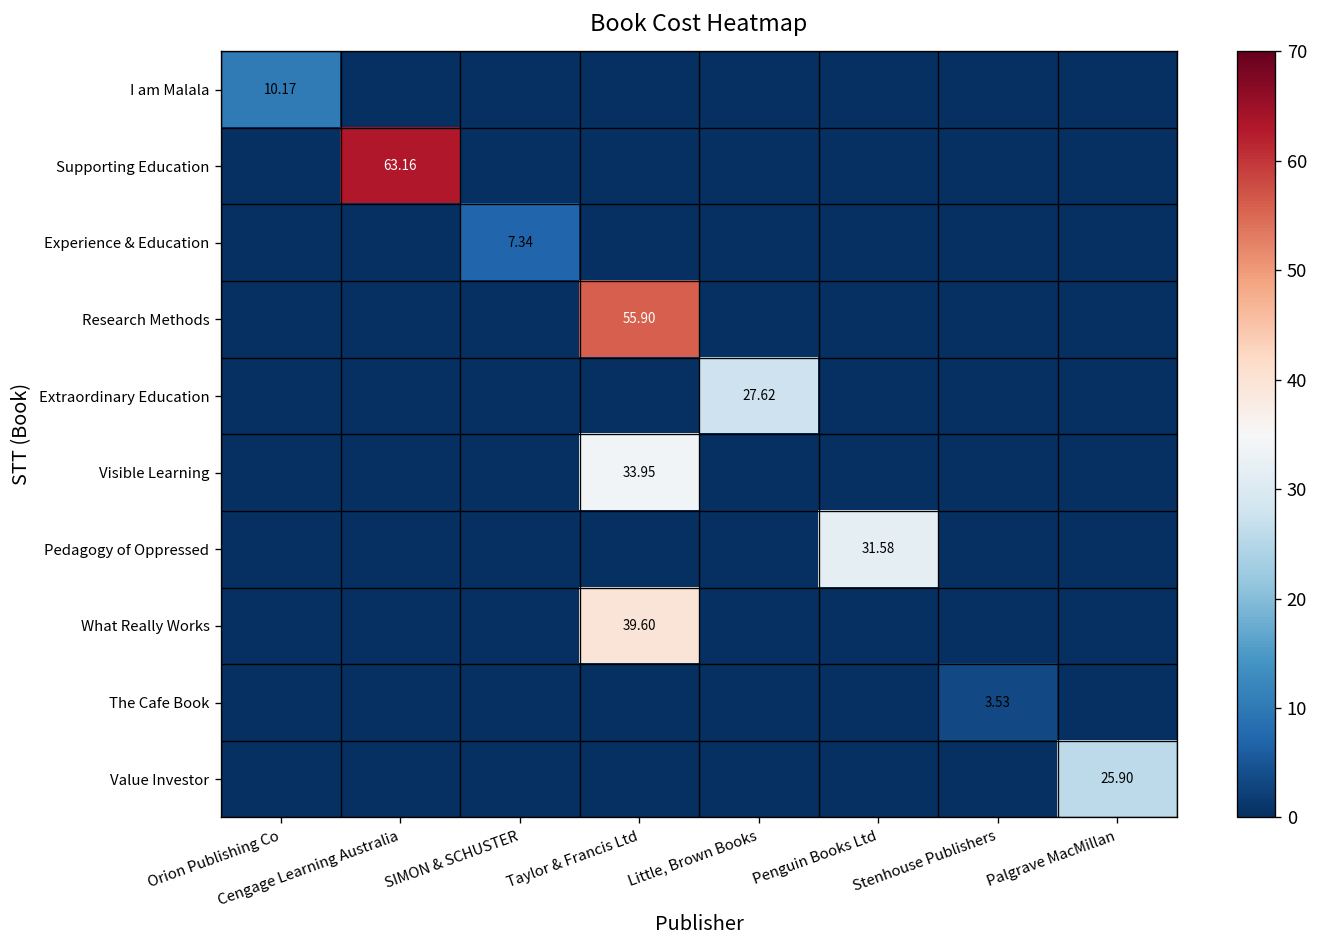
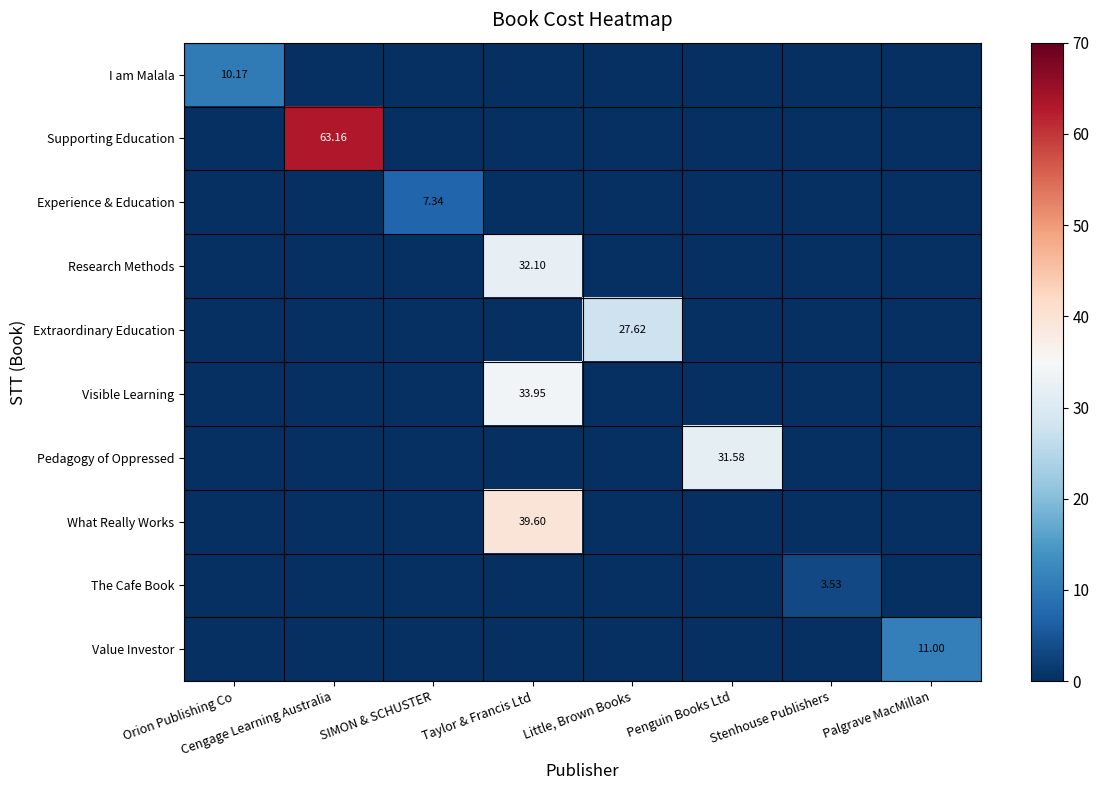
  {
    "I am Malala": {
      "Orion Publishing Co": 10.17
    },
    "Supporting Education": {
      "Cengage Learning Australia": 63.16
    },
    "Experience & Education": {
      "SIMON & SCHUSTER": 7.34
    },
    "Research Methods": {
-     "Taylor & Francis Ltd": 55.90
+     "Taylor & Francis Ltd": 32.10
    },
    "Extraordinary Education": {
      "Little, Brown Books": 27.62
    },
    "Visible Learning": {
      "Taylor & Francis Ltd": 33.95
    },
    "Pedagogy of Oppressed": {
      "Penguin Books Ltd": 31.58
    },
    "What Really Works": {
      "Taylor & Francis Ltd": 39.60
    },
    "The Cafe Book": {
      "Stenhouse Publishers": 3.53
    },
    "Value Investor": {
-     "Palgrave MacMillan": 25.90
+     "Palgrave MacMillan": 11.00
    }
  }
